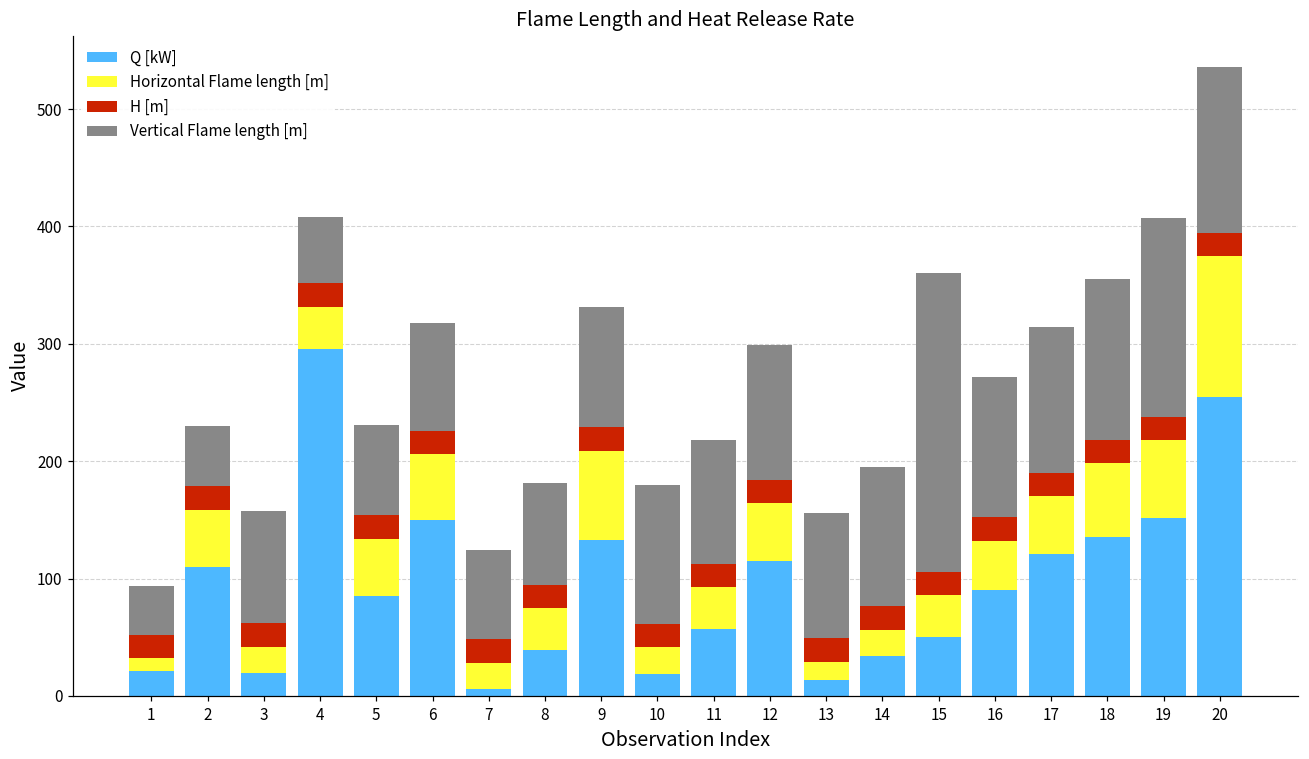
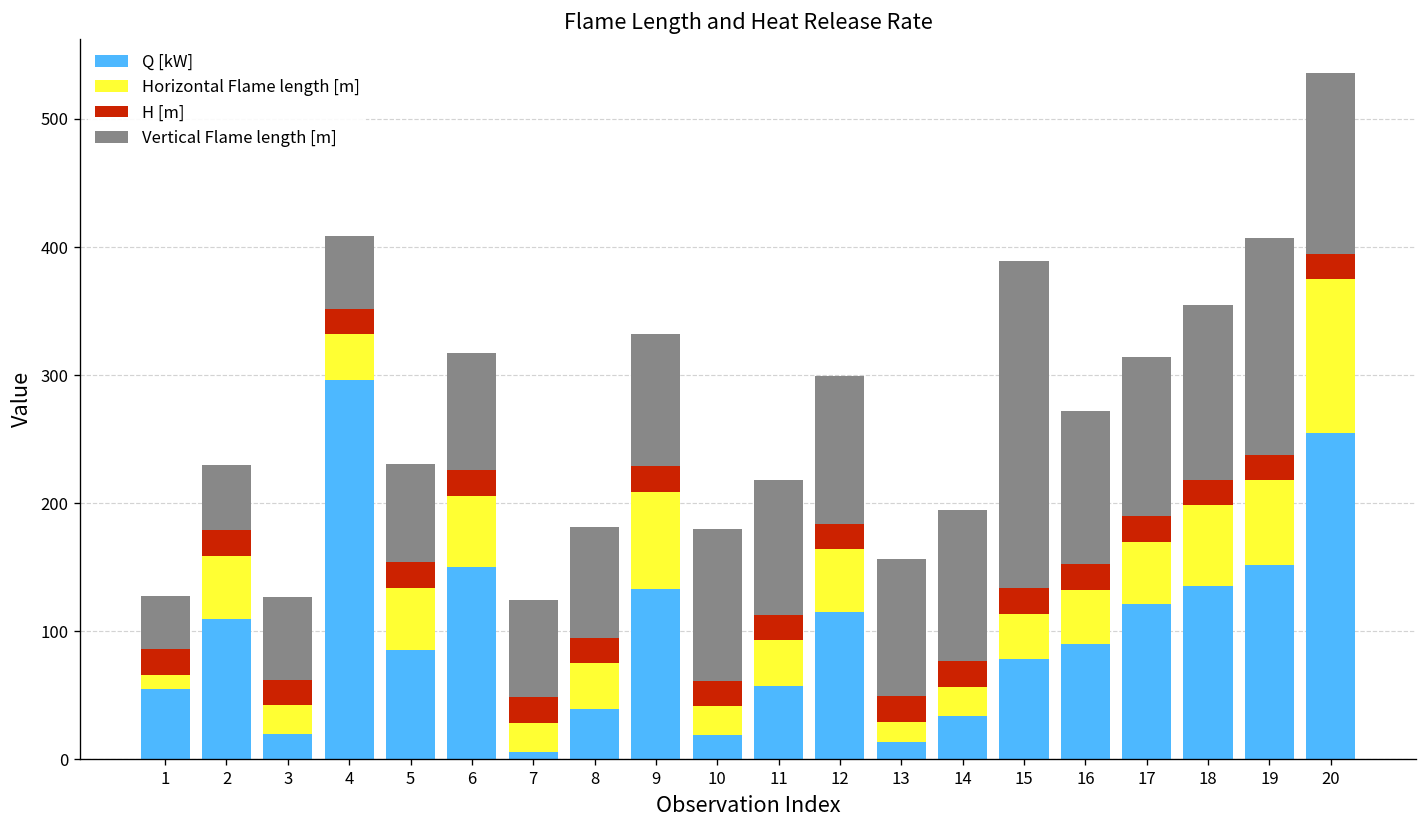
  {
    "Q [kW]": {
-     "1": 21,
+     "1": 55,
      "2": 110,
      "3": 20,
      "4": 296,
      "5": 85,
      "6": 150,
      "7": 6,
      "8": 39,
      "9": 133,
      "10": 19,
      "11": 57,
      "12": 115,
      "13": 14,
      "14": 34,
-     "15": 50,
+     "15": 78,
      "16": 90,
      "17": 121,
      "18": 135,
      "19": 152,
      "20": 255
    },
    "Horizontal Flame length [m]": {
      "1": 11,
      "2": 49,
      "3": 23,
      "4": 36,
      "5": 49,
      "6": 56,
      "7": 23,
      "8": 36,
      "9": 76,
      "10": 23,
      "11": 36,
      "12": 49,
      "13": 16,
      "14": 23,
      "15": 36,
      "16": 42,
      "17": 49,
      "18": 63,
      "19": 66,
      "20": 120
    },
    "H [m]": {
      "1": 20,
      "2": 20,
      "3": 20,
      "4": 20,
      "5": 20,
      "6": 20,
      "7": 20,
      "8": 20,
      "9": 20,
      "10": 20,
      "11": 20,
      "12": 20,
      "13": 20,
      "14": 20,
      "15": 20,
      "16": 20,
      "17": 20,
      "18": 20,
      "19": 20,
      "20": 20
    },
    "Vertical Flame length [m]": {
      "1": 41,
      "2": 51,
-     "3": 96,
+     "3": 65,
      "4": 57,
      "5": 76,
      "6": 92,
      "7": 76,
      "8": 86,
      "9": 103,
      "10": 119,
      "11": 105,
      "12": 115,
      "13": 107,
      "14": 118,
      "15": 255,
      "16": 120,
      "17": 124,
      "18": 137,
      "19": 170,
      "20": 141
    }
  }
